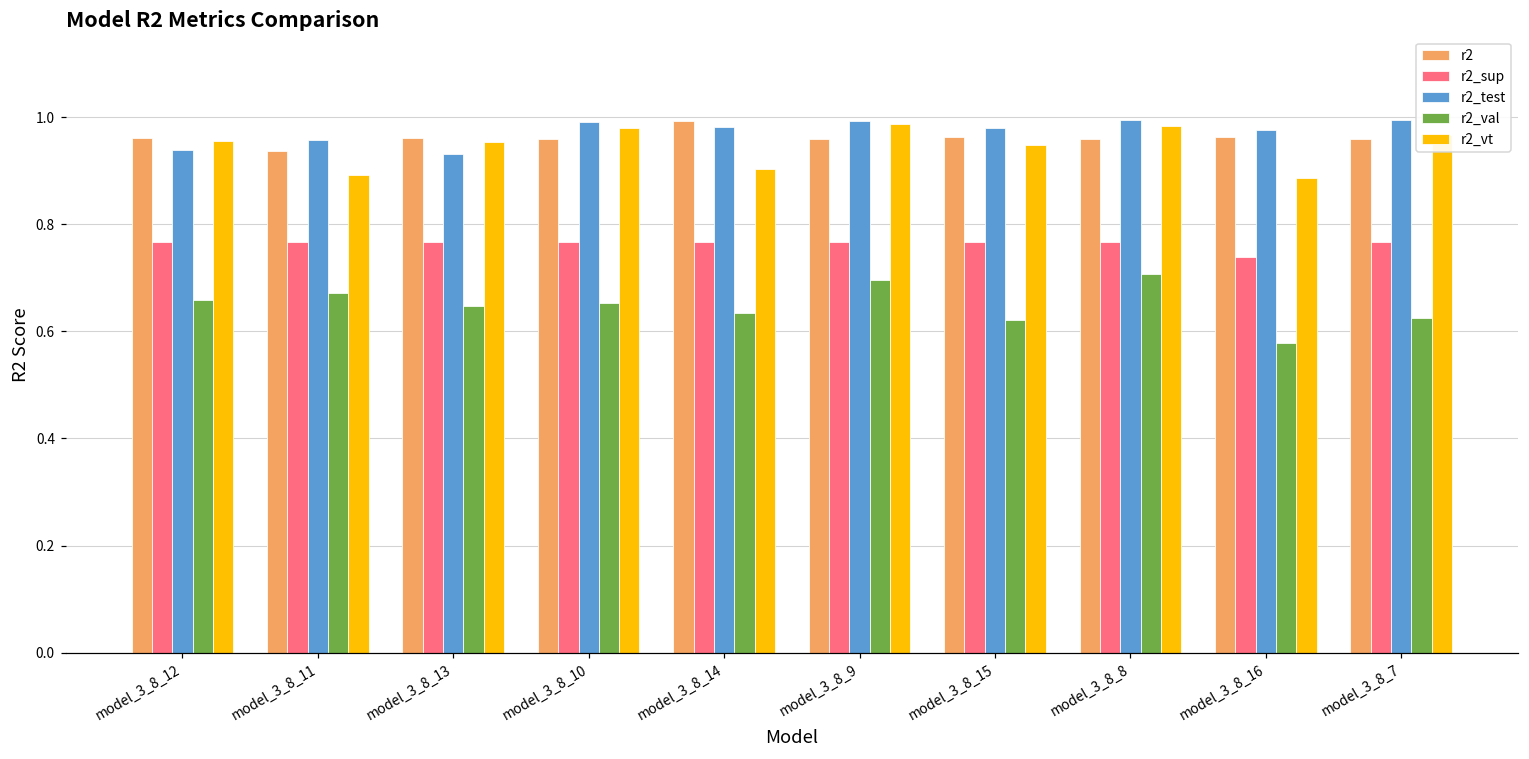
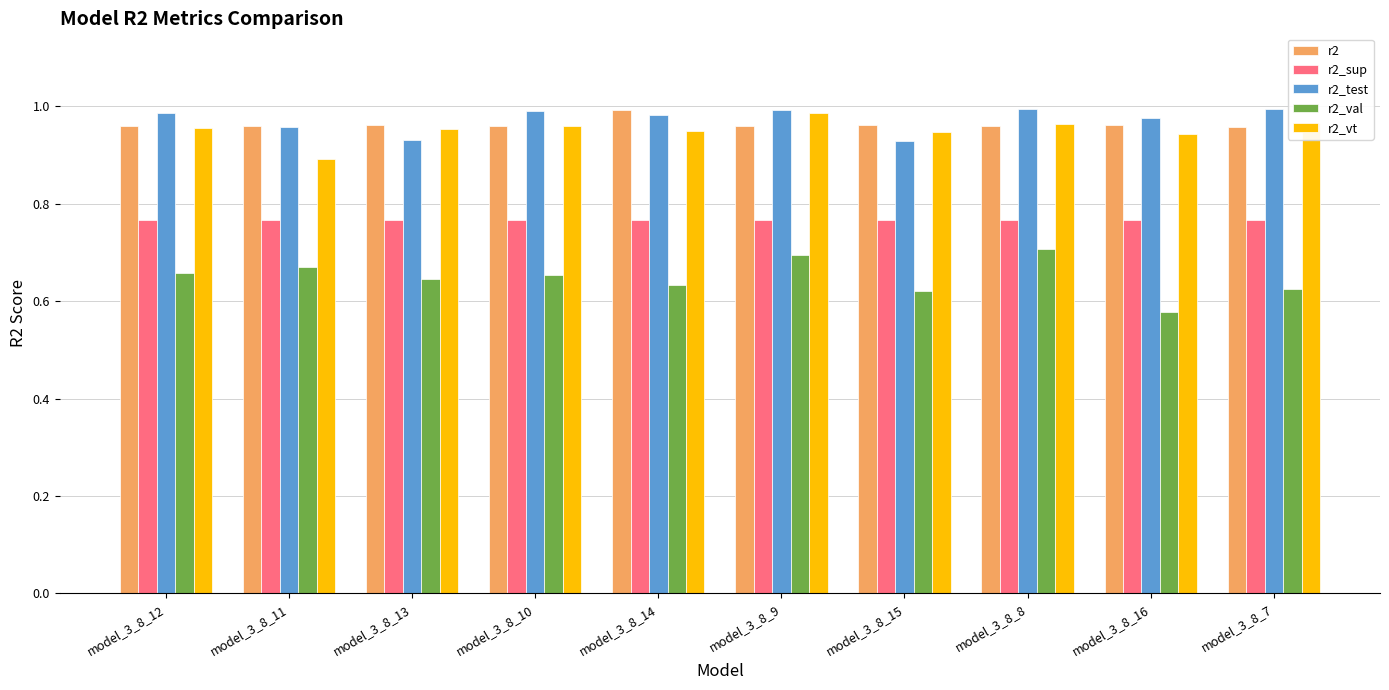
  {
    "r2": {
      "model_3_8_12": 0.96,
-     "model_3_8_11": 0.94,
+     "model_3_8_11": 0.96,
      "model_3_8_13": 0.96,
      "model_3_8_10": 0.96,
      "model_3_8_14": 0.99,
      "model_3_8_9": 0.96,
      "model_3_8_15": 0.96,
      "model_3_8_8": 0.96,
      "model_3_8_16": 0.96,
      "model_3_8_7": 0.96
    },
    "r2_sup": {
      "model_3_8_12": 0.77,
      "model_3_8_11": 0.77,
      "model_3_8_13": 0.77,
      "model_3_8_10": 0.77,
      "model_3_8_14": 0.77,
      "model_3_8_9": 0.77,
      "model_3_8_15": 0.77,
      "model_3_8_8": 0.77,
-     "model_3_8_16": 0.74,
+     "model_3_8_16": 0.77,
      "model_3_8_7": 0.77
    },
    "r2_test": {
-     "model_3_8_12": 0.94,
+     "model_3_8_12": 0.99,
      "model_3_8_11": 0.96,
      "model_3_8_13": 0.93,
      "model_3_8_10": 0.99,
      "model_3_8_14": 0.98,
      "model_3_8_9": 0.99,
-     "model_3_8_15": 0.98,
+     "model_3_8_15": 0.93,
      "model_3_8_8": 0.99,
      "model_3_8_16": 0.98,
      "model_3_8_7": 1.00
    },
    "r2_val": {
      "model_3_8_12": 0.66,
      "model_3_8_11": 0.67,
      "model_3_8_13": 0.65,
      "model_3_8_10": 0.65,
      "model_3_8_14": 0.63,
      "model_3_8_9": 0.69,
      "model_3_8_15": 0.62,
      "model_3_8_8": 0.71,
      "model_3_8_16": 0.58,
      "model_3_8_7": 0.62
    },
    "r2_vt": {
      "model_3_8_12": 0.96,
      "model_3_8_11": 0.89,
      "model_3_8_13": 0.95,
-     "model_3_8_10": 0.98,
-     "model_3_8_14": 0.90,
+     "model_3_8_10": 0.96,
+     "model_3_8_14": 0.95,
      "model_3_8_9": 0.99,
      "model_3_8_15": 0.95,
-     "model_3_8_8": 0.98,
-     "model_3_8_16": 0.89
+     "model_3_8_8": 0.96,
+     "model_3_8_16": 0.94
    }
  }
